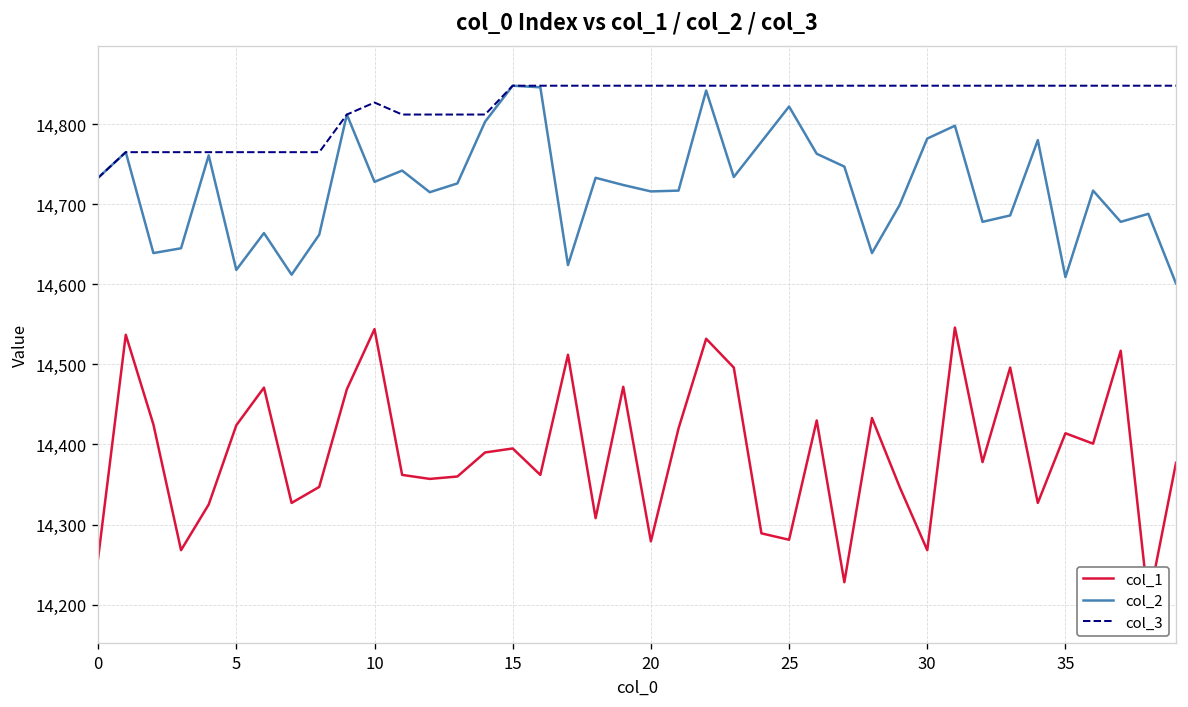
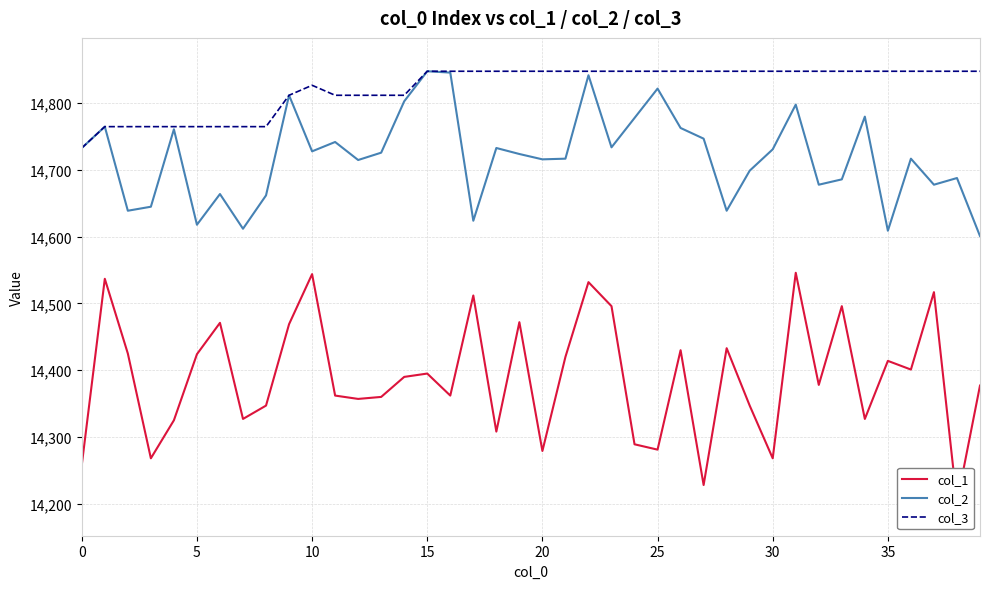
  {
    "col_1": {
      "0": "14,260",
      "5": "14,420",
      "10": "14,540",
      "15": "14,400",
      "20": "14,280",
      "25": "14,280",
      "30": "14,270",
      "35": "14,410"
    },
    "col_2": {
      "5": "14,620",
      "10": "14,730",
      "20": "14,720",
      "25": "14,820",
-     "30": "14,780",
+     "30": "14,730",
      "35": "14,610"
    },
    "col_3": {
      "5": "14,770",
      "10": "14,830",
      "20": "14,850",
      "25": "14,850",
      "30": "14,850",
      "35": "14,850"
    }
  }
